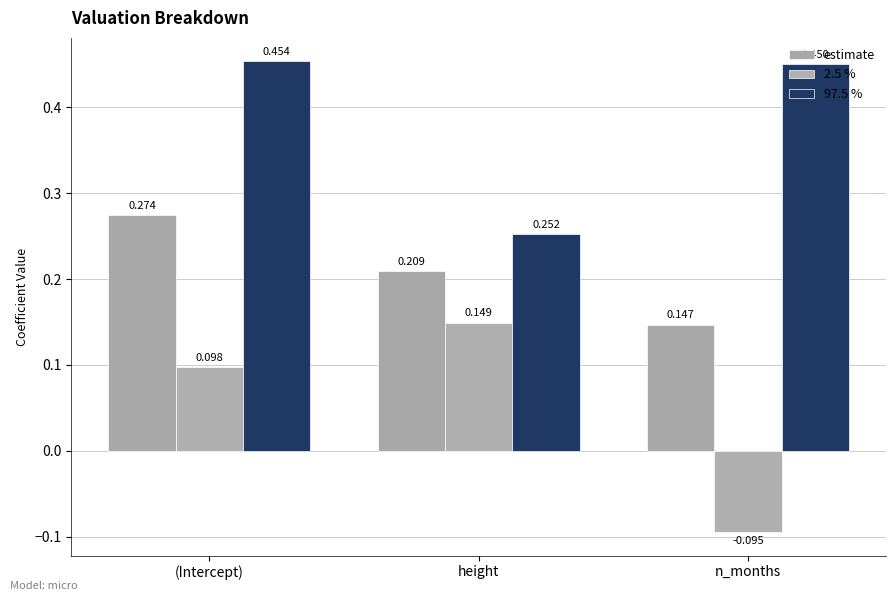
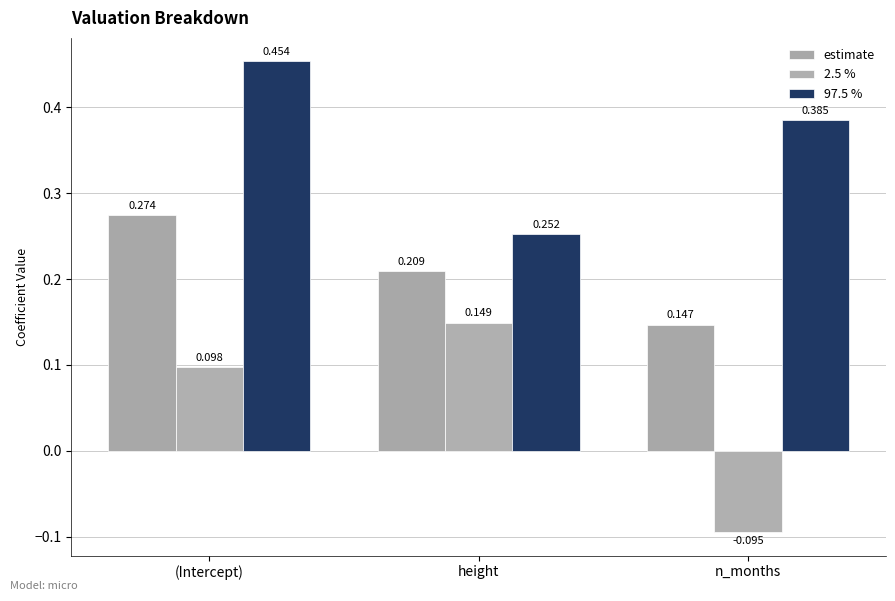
  {
    "97.5 %": {
      "(Intercept)": 0.454,
      "height": 0.252,
-     "n_months": 0.450
+     "n_months": 0.385
    }
  }
